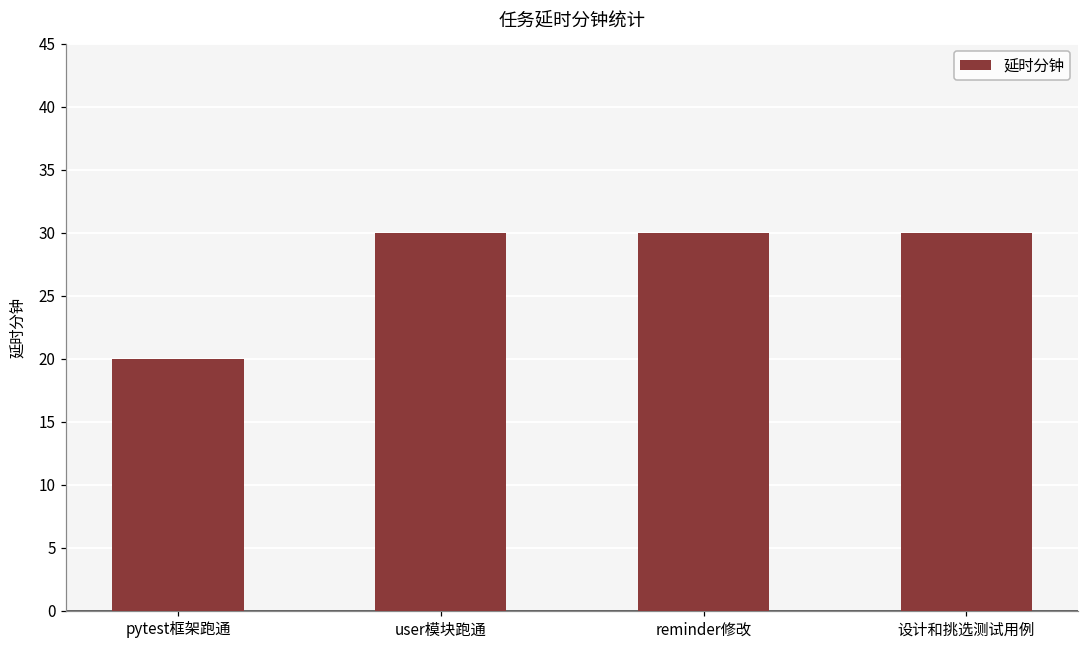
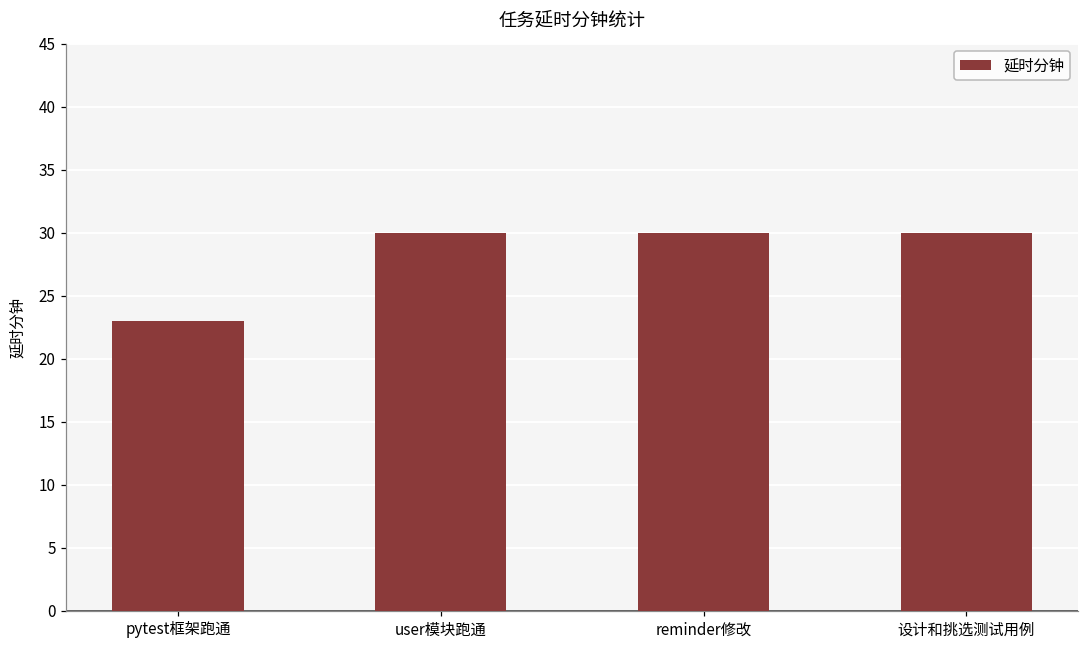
  {
-   "pytest框架跑通": 20,
+   "pytest框架跑通": 23,
    "user模块跑通": 30,
    "reminder修改": 30,
    "设计和挑选测试用例": 30
  }
